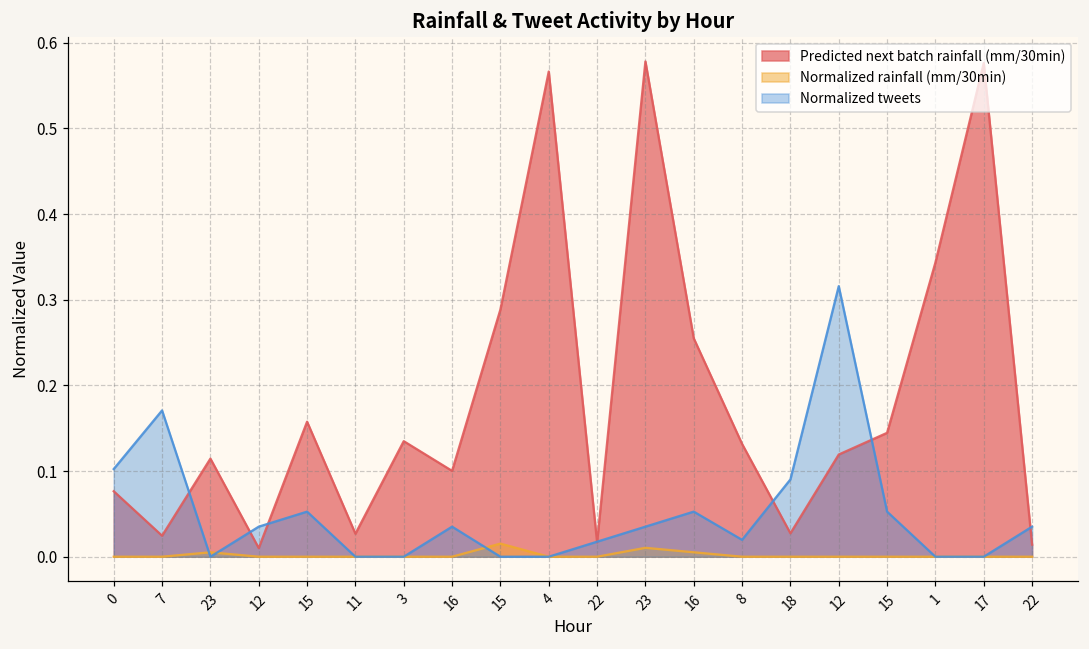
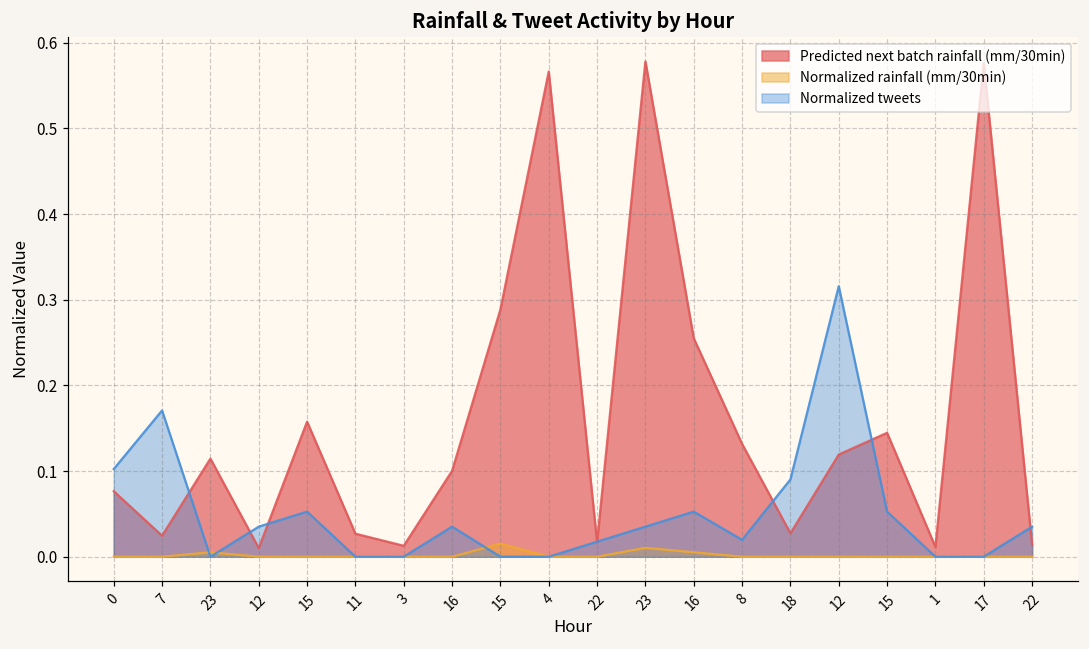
  {
    "Predicted next batch rainfall (mm/30min)": {
      "0": 0.08,
      "7": 0.02,
      "11": 0.03,
-     "3": 0.13,
+     "3": 0.01,
      "4": 0.57,
      "8": 0.13,
      "18": 0.03,
-     "1": 0.34
+     "1": 0.01
    },
    "Normalized rainfall (mm/30min)": {
      "0": 0.00,
      "7": 0.00,
      "8": 0.00,
      "18": 0.00
    },
    "Normalized tweets": {
      "0": 0.10,
      "7": 0.17,
      "8": 0.02,
      "18": 0.09
    }
  }
